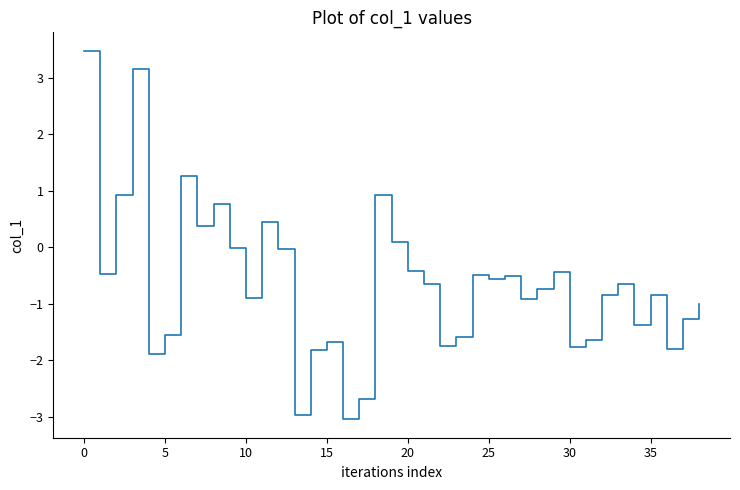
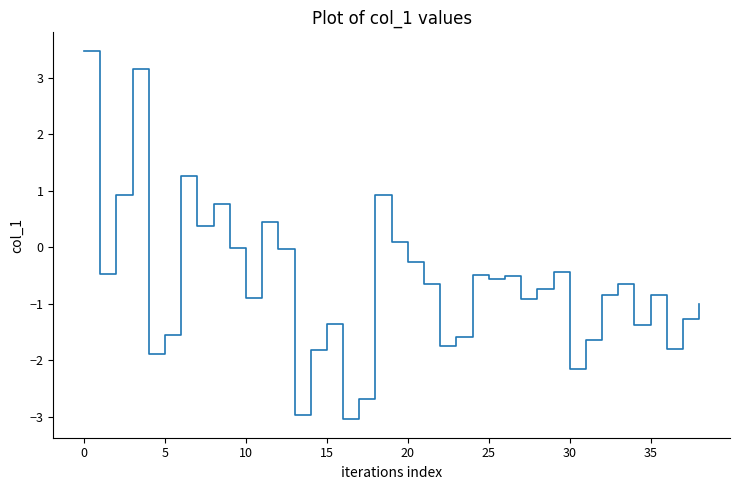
  {
    "0": 3.5,
    "5": -1.5,
    "10": -0.9,
-   "15": -1.7,
-   "20": -0.4,
+   "15": -1.4,
+   "20": -0.3,
    "25": -0.6,
-   "30": -1.8,
+   "30": -2.2,
    "35": -0.8
  }
